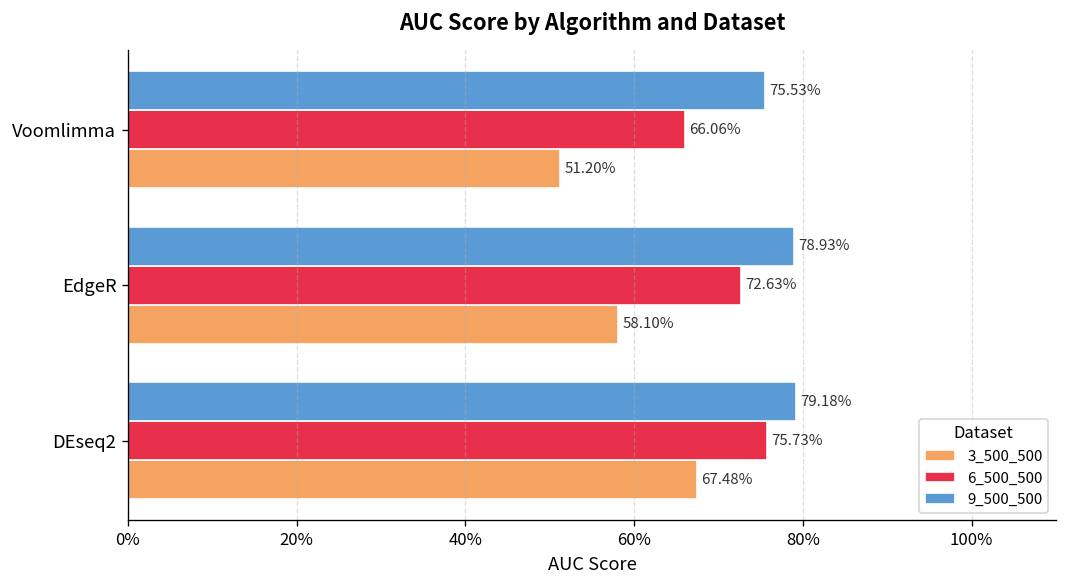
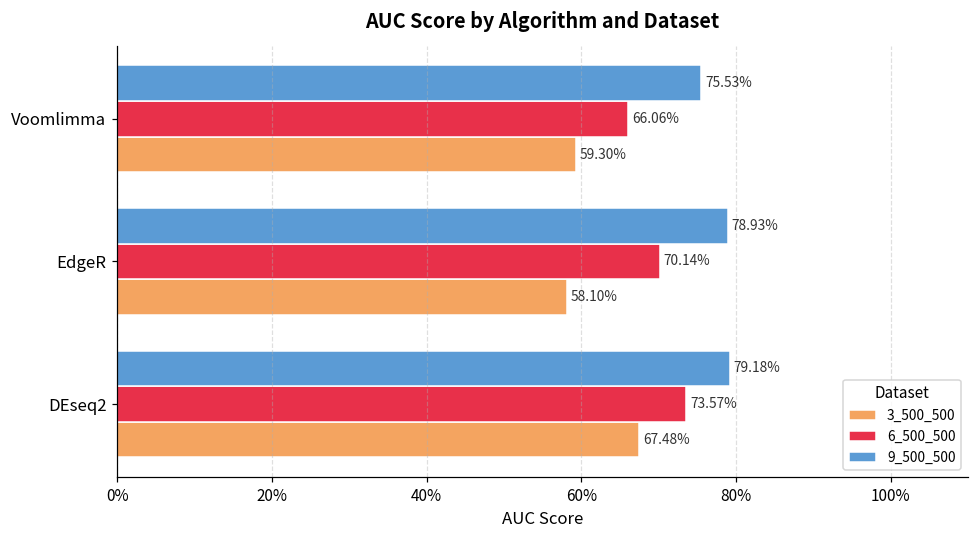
  {
    "3_500_500": {
-     "Voomlimma": "51.20%",
+     "Voomlimma": "59.30%",
      "EdgeR": "58.10%",
      "DEseq2": "67.48%"
    },
    "6_500_500": {
      "Voomlimma": "66.06%",
-     "EdgeR": "72.63%",
-     "DEseq2": "75.73%"
+     "EdgeR": "70.14%",
+     "DEseq2": "73.57%"
    },
    "9_500_500": {
      "Voomlimma": "75.53%",
      "EdgeR": "78.93%",
      "DEseq2": "79.18%"
    }
  }
